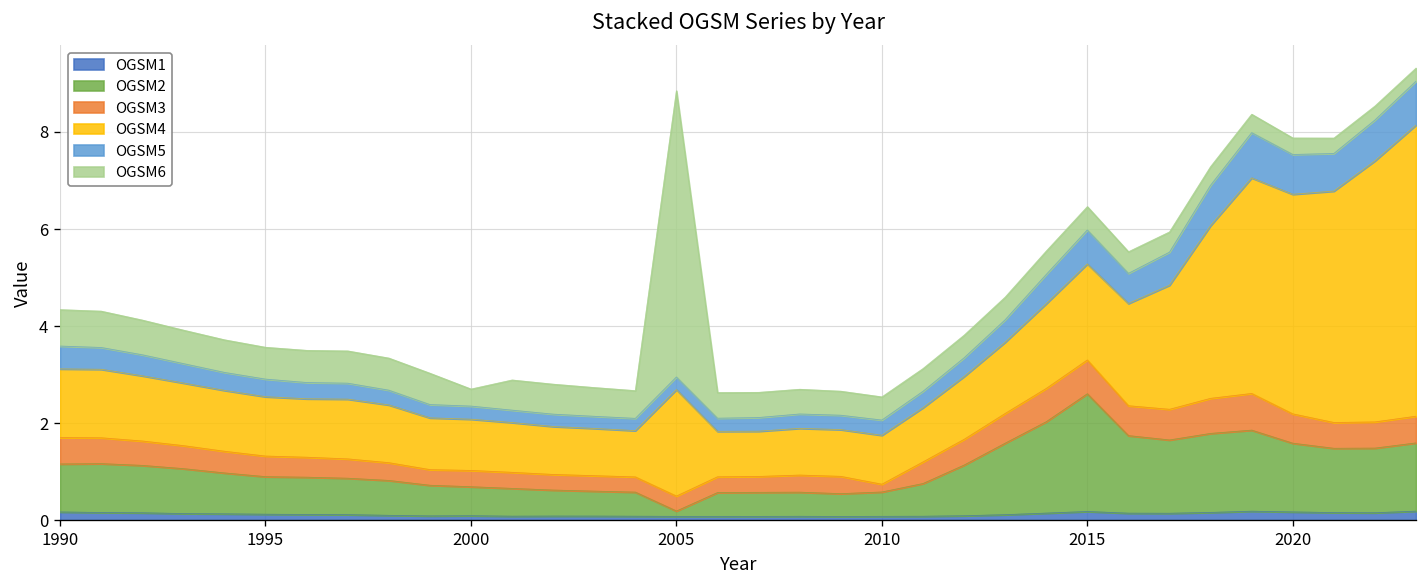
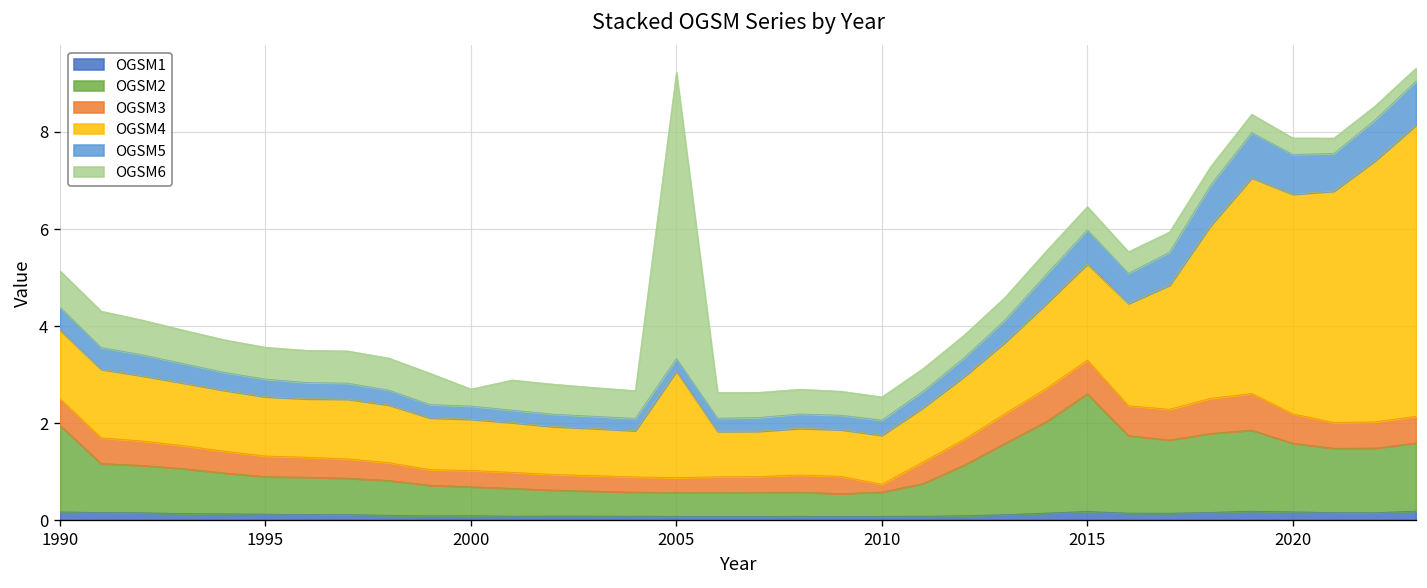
  {
    "OGSM2": {
-     "1990": 1.0,
+     "1990": 1.8,
      "1995": 0.8,
      "2000": 0.6,
-     "2005": 0.1,
+     "2005": 0.5,
      "2010": 0.5,
      "2015": 2.4,
      "2020": 1.4
    },
    "OGSM3": {
      "1990": 0.5,
      "1995": 0.4,
      "2000": 0.3,
      "2005": 0.3,
      "2010": 0.2,
      "2015": 0.7,
      "2020": 0.6
    },
    "OGSM4": {
      "1990": 1.4,
      "1995": 1.2,
      "2000": 1.1,
      "2005": 2.2,
      "2010": 1.0,
      "2015": 2.0,
      "2020": 4.5
    },
    "OGSM6": {
      "1990": 0.8,
      "1995": 0.7,
      "2000": 0.4,
      "2005": 5.9,
      "2010": 0.5,
      "2015": 0.5,
      "2020": 0.3
    }
  }
